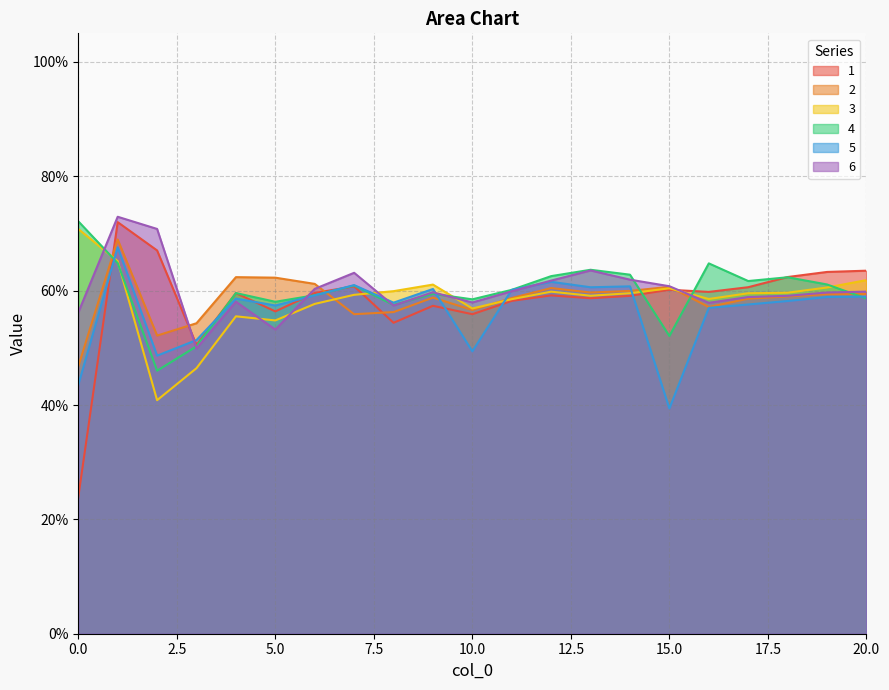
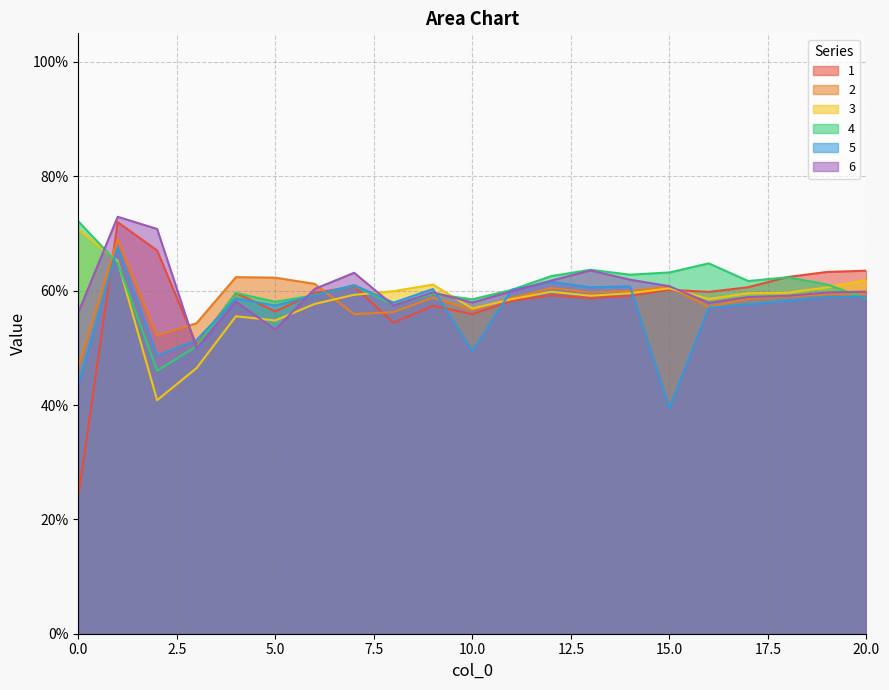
  {
    "4": {
      "0.0": "72%",
      "5.0": "58%",
      "10.0": "58%",
-     "15.0": "52%"
+     "15.0": "63%"
    },
    "5": {
      "0.0": "44%",
      "5.0": "57%",
      "10.0": "49%",
      "15.0": "39%"
    },
    "6": {
      "0.0": "56%",
      "5.0": "53%",
      "10.0": "58%"
    }
  }
